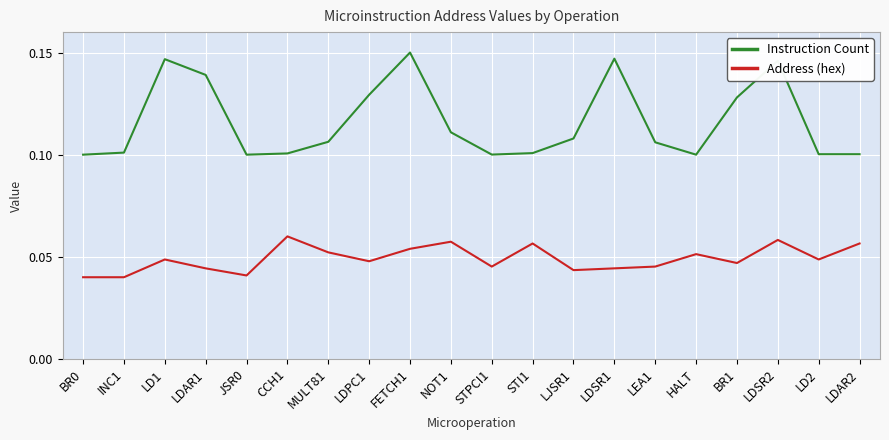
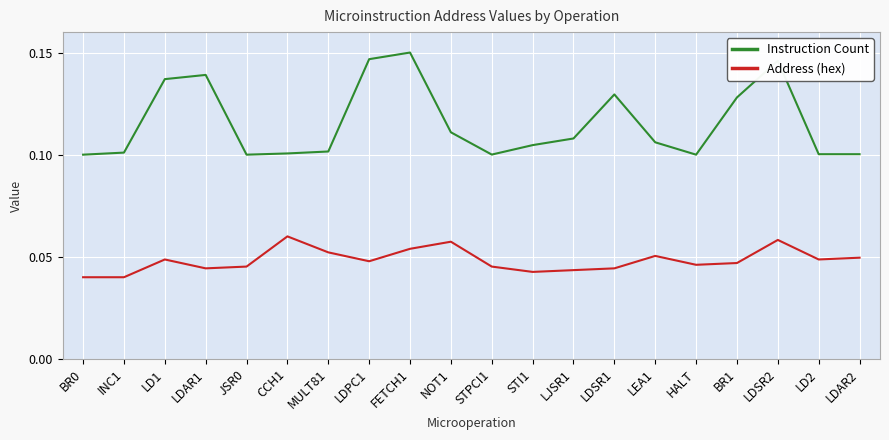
  {
    "Instruction Count": {
      "BR0": 0.100,
      "INC1": 0.101,
-     "LD1": 0.147,
+     "LD1": 0.137,
      "LDAR1": 0.139,
      "JSR0": 0.100,
      "CCH1": 0.101,
-     "MULT81": 0.106,
-     "LDPC1": 0.129,
+     "MULT81": 0.102,
+     "LDPC1": 0.147,
      "FETCH1": 0.150,
      "NOT1": 0.111,
      "STPCI1": 0.100,
-     "STI1": 0.101,
+     "STI1": 0.105,
      "LJSR1": 0.108,
-     "LDSR1": 0.147,
+     "LDSR1": 0.129,
      "LEA1": 0.106,
      "HALT": 0.100,
      "BR1": 0.128,
      "LD2": 0.100,
      "LDAR2": 0.100
    },
    "Address (hex)": {
      "BR0": 0.040,
      "INC1": 0.040,
      "LD1": 0.049,
      "LDAR1": 0.044,
-     "JSR0": 0.041,
+     "JSR0": 0.045,
      "CCH1": 0.060,
      "MULT81": 0.052,
      "LDPC1": 0.048,
      "FETCH1": 0.054,
      "NOT1": 0.057,
      "STPCI1": 0.045,
-     "STI1": 0.057,
+     "STI1": 0.043,
      "LJSR1": 0.043,
      "LDSR1": 0.044,
-     "LEA1": 0.045,
-     "HALT": 0.051,
+     "LEA1": 0.050,
+     "HALT": 0.046,
      "BR1": 0.047,
      "LDSR2": 0.058,
      "LD2": 0.049,
-     "LDAR2": 0.057
+     "LDAR2": 0.050
    }
  }
